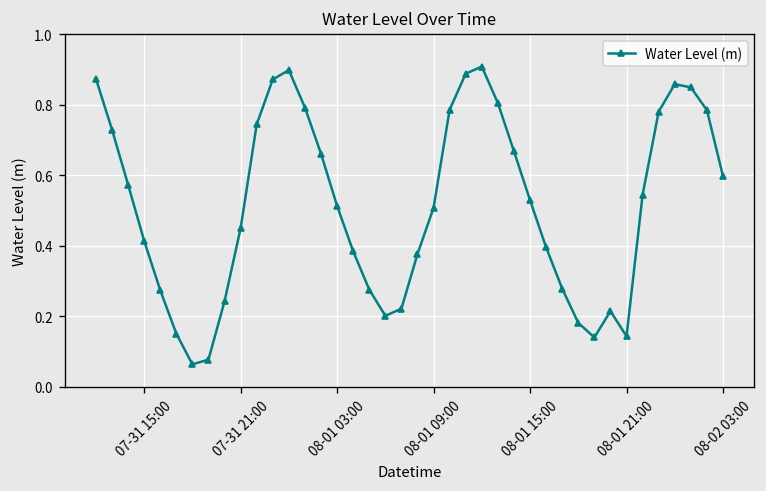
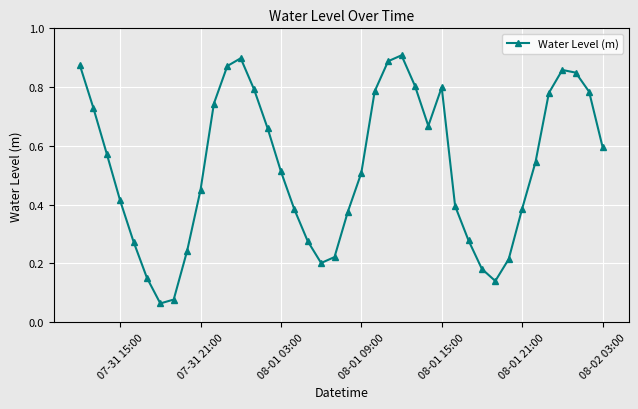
  {
    "07-31 15:00": 0.41,
    "07-31 21:00": 0.45,
    "08-01 03:00": 0.51,
    "08-01 09:00": 0.51,
-   "08-01 15:00": 0.53,
-   "08-01 21:00": 0.14,
+   "08-01 15:00": 0.80,
+   "08-01 21:00": 0.39,
    "08-02 03:00": 0.60
  }
